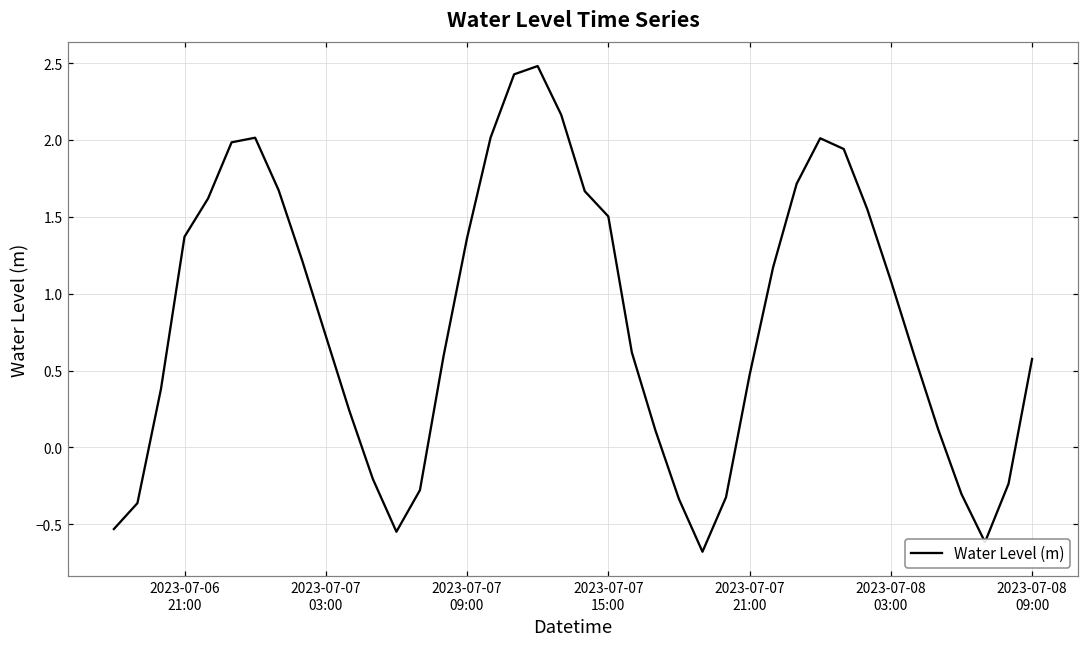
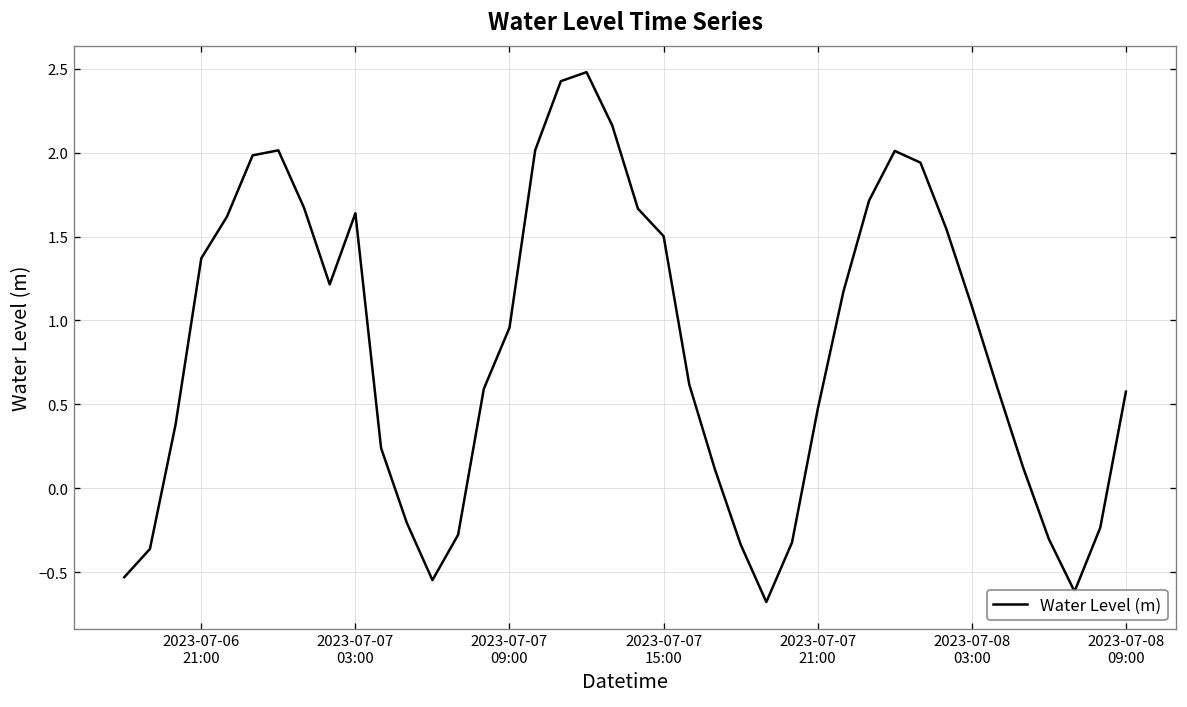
  {
    "2023-07-06 21:00": 1.37,
-   "2023-07-07 03:00": 0.73,
-   "2023-07-07 09:00": 1.36,
+   "2023-07-07 03:00": 1.64,
+   "2023-07-07 09:00": 0.96,
    "2023-07-07 15:00": 1.50,
    "2023-07-07 21:00": 0.47,
    "2023-07-08 03:00": 1.09,
    "2023-07-08 09:00": 0.58
  }
